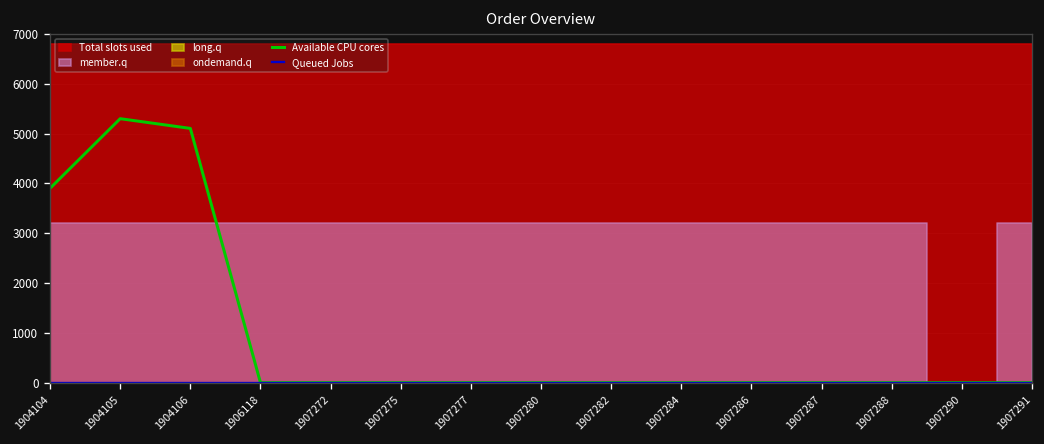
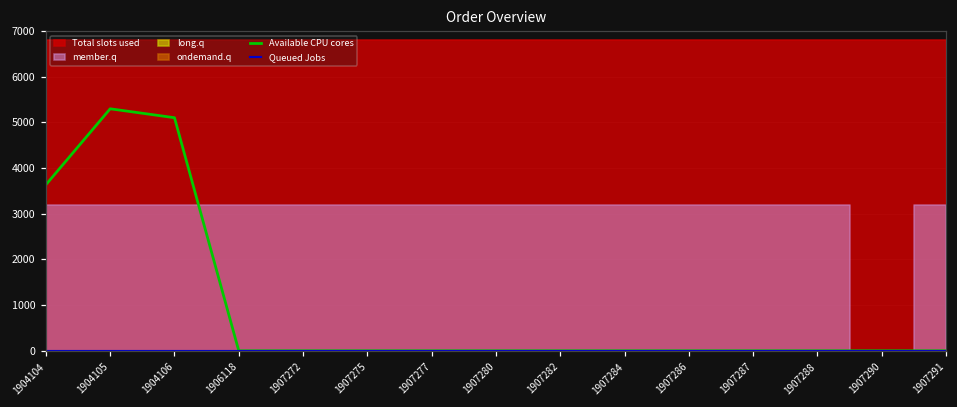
  {
    "Available CPU cores": {
-     "1904104": 3900,
+     "1904104": 3600,
      "1904105": 5300,
      "1904106": 5100
    },
    "Queued Jobs": {
      "1904105": 0,
      "1904106": 0
    }
  }
